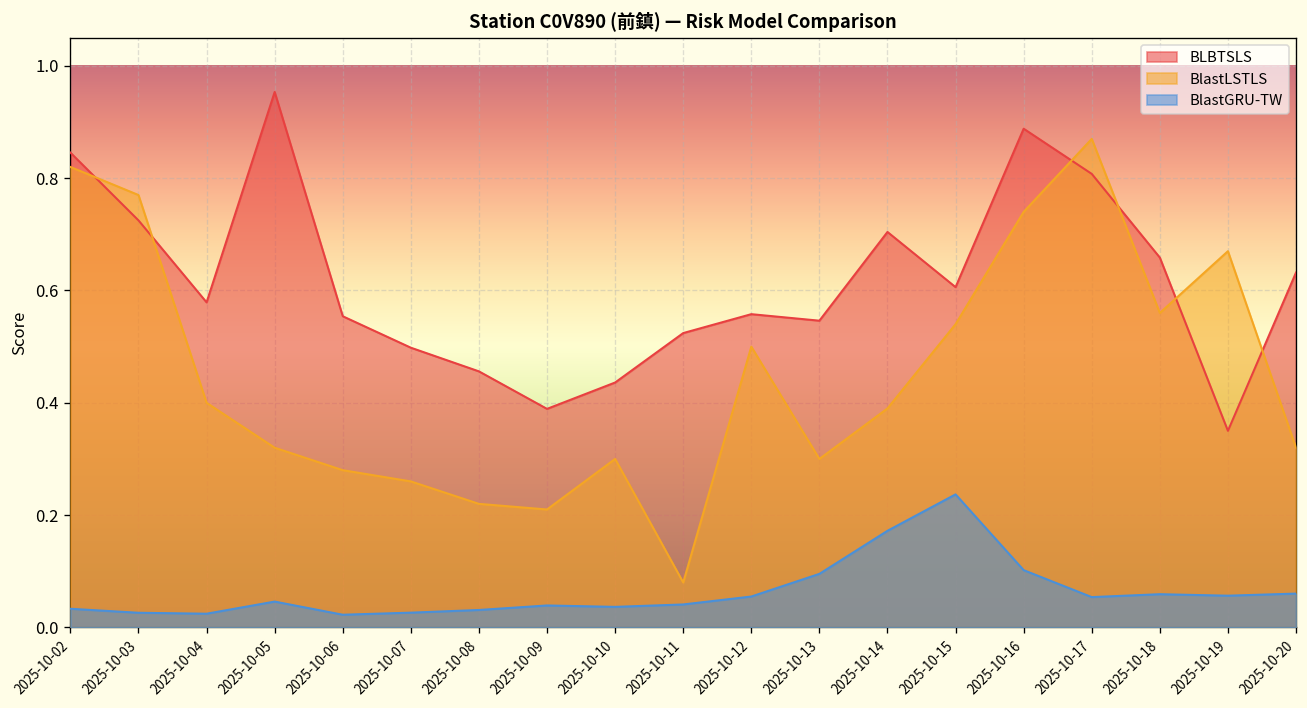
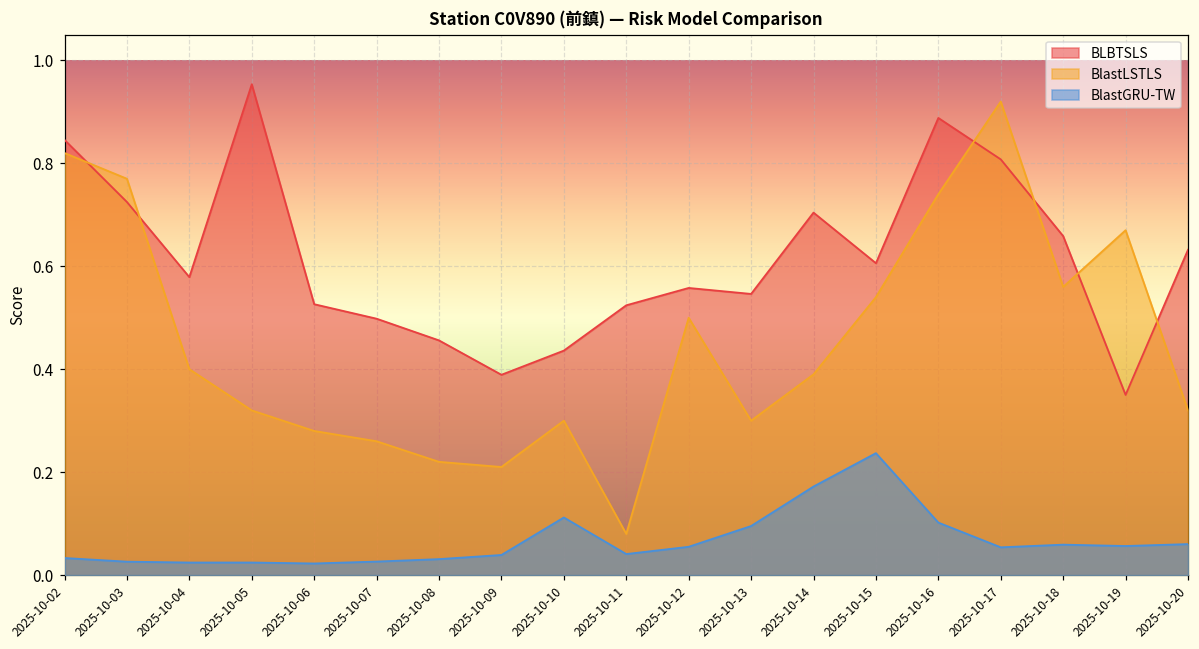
  {
    "BLBTSLS": {
      "2025-10-02": 0.85,
      "2025-10-03": 0.72,
      "2025-10-04": 0.58,
      "2025-10-05": 0.95,
-     "2025-10-06": 0.55,
+     "2025-10-06": 0.53,
      "2025-10-07": 0.50,
      "2025-10-08": 0.46,
      "2025-10-09": 0.39,
      "2025-10-10": 0.44,
      "2025-10-11": 0.52,
      "2025-10-12": 0.56,
      "2025-10-13": 0.55,
      "2025-10-14": 0.70,
      "2025-10-15": 0.61,
      "2025-10-16": 0.89,
      "2025-10-17": 0.81,
      "2025-10-18": 0.66,
      "2025-10-19": 0.35,
      "2025-10-20": 0.63
    },
    "BlastLSTLS": {
      "2025-10-02": 0.82,
      "2025-10-03": 0.77,
      "2025-10-04": 0.40,
      "2025-10-05": 0.32,
      "2025-10-06": 0.28,
      "2025-10-07": 0.26,
      "2025-10-08": 0.22,
      "2025-10-09": 0.21,
      "2025-10-10": 0.30,
      "2025-10-11": 0.08,
      "2025-10-12": 0.50,
      "2025-10-13": 0.30,
      "2025-10-14": 0.39,
      "2025-10-15": 0.54,
      "2025-10-16": 0.74,
-     "2025-10-17": 0.87,
+     "2025-10-17": 0.92,
      "2025-10-18": 0.56,
      "2025-10-19": 0.67,
      "2025-10-20": 0.32
    },
    "BlastGRU-TW": {
      "2025-10-02": 0.03,
      "2025-10-03": 0.03,
      "2025-10-04": 0.02,
-     "2025-10-05": 0.05,
+     "2025-10-05": 0.02,
      "2025-10-06": 0.02,
      "2025-10-07": 0.03,
      "2025-10-08": 0.03,
      "2025-10-09": 0.04,
-     "2025-10-10": 0.04,
+     "2025-10-10": 0.11,
      "2025-10-11": 0.04,
      "2025-10-12": 0.05,
      "2025-10-13": 0.10,
      "2025-10-14": 0.17,
      "2025-10-15": 0.24,
      "2025-10-16": 0.10,
      "2025-10-17": 0.05,
      "2025-10-18": 0.06,
      "2025-10-19": 0.06,
      "2025-10-20": 0.06
    }
  }
